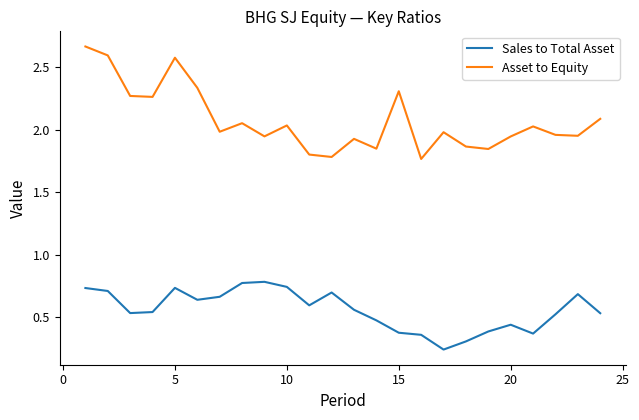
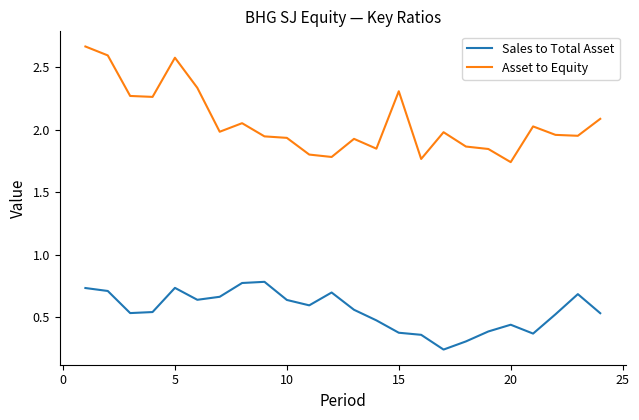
  {
    "Sales to Total Asset": {
      "5": 0.73,
-     "10": 0.74,
+     "10": 0.64,
      "15": 0.37,
      "20": 0.44
    },
    "Asset to Equity": {
      "5": 2.58,
-     "10": 2.03,
+     "10": 1.93,
      "15": 2.31,
-     "20": 1.95
+     "20": 1.74
    }
  }
